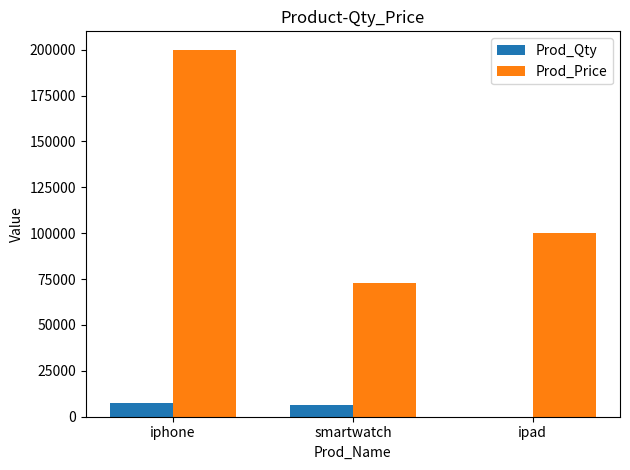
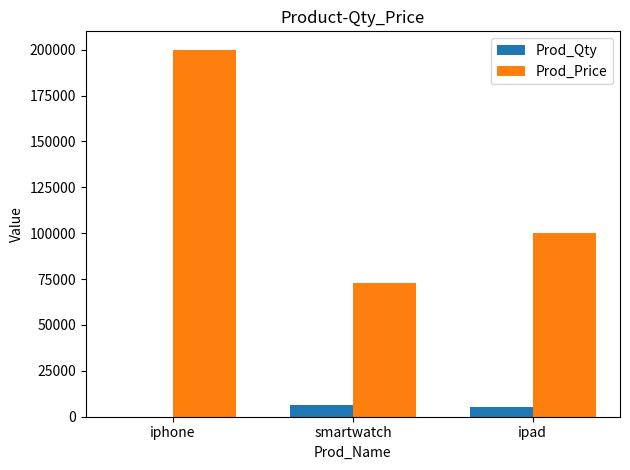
  {
    "Prod_Qty": {
-     "iphone": 7000,
+     "iphone": 0,
      "smartwatch": 6000,
-     "ipad": 0
+     "ipad": 5000
    },
    "Prod_Price": {
      "iphone": 200000,
      "smartwatch": 73000,
      "ipad": 100000
    }
  }
